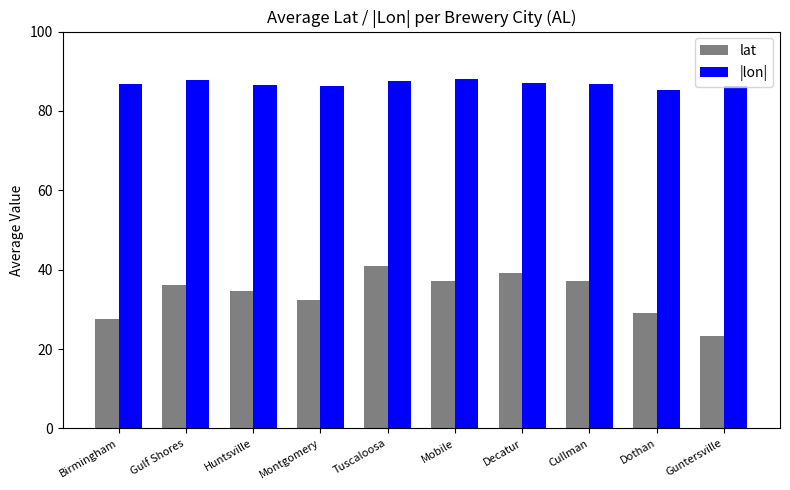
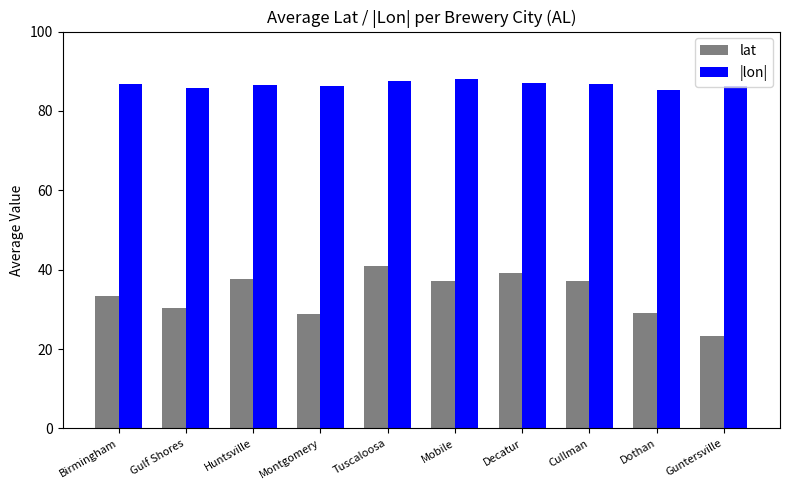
  {
    "lat": {
-     "Birmingham": 27,
-     "Gulf Shores": 36,
-     "Huntsville": 35,
-     "Montgomery": 32,
+     "Birmingham": 33,
+     "Gulf Shores": 30,
+     "Huntsville": 38,
+     "Montgomery": 29,
      "Tuscaloosa": 41,
      "Mobile": 37,
      "Decatur": 39,
      "Cullman": 37,
      "Dothan": 29,
      "Guntersville": 23
    },
    "|lon|": {
      "Birmingham": 87,
-     "Gulf Shores": 88,
+     "Gulf Shores": 86,
      "Huntsville": 87,
      "Montgomery": 86,
      "Tuscaloosa": 88,
      "Mobile": 88,
      "Decatur": 87,
      "Cullman": 87,
      "Dothan": 85
    }
  }
